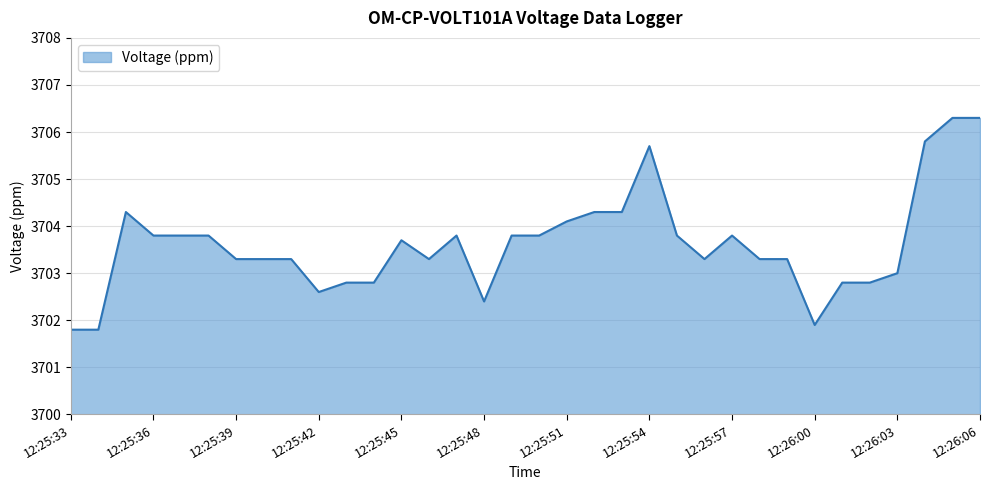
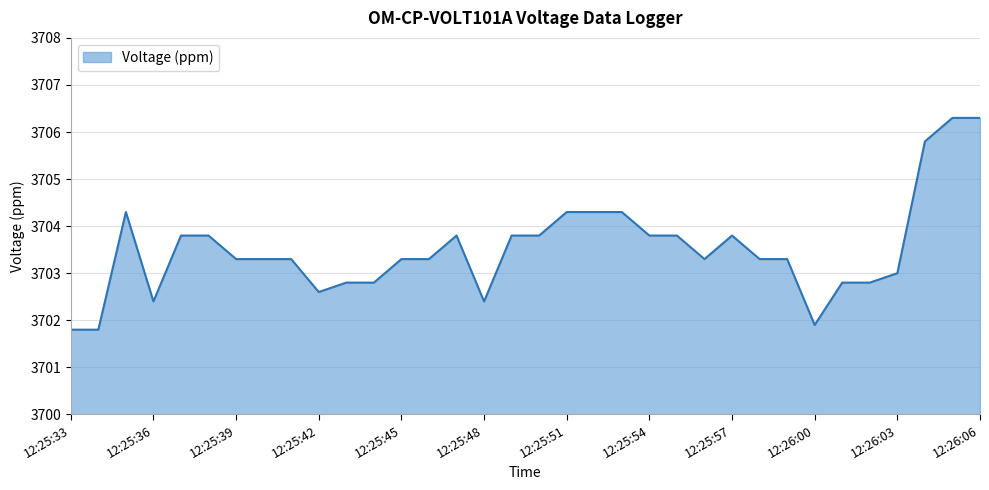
  {
    "12:25:33": 3701.8,
-   "12:25:36": 3703.8,
+   "12:25:36": 3702.4,
    "12:25:39": 3703.3,
    "12:25:42": 3702.6,
-   "12:25:45": 3703.7,
+   "12:25:45": 3703.3,
    "12:25:48": 3702.4,
-   "12:25:51": 3704.1,
-   "12:25:54": 3705.7,
+   "12:25:51": 3704.3,
+   "12:25:54": 3703.8,
    "12:25:57": 3703.8,
    "12:26:00": 3701.9,
    "12:26:03": 3703.0,
    "12:26:06": 3706.3
  }
